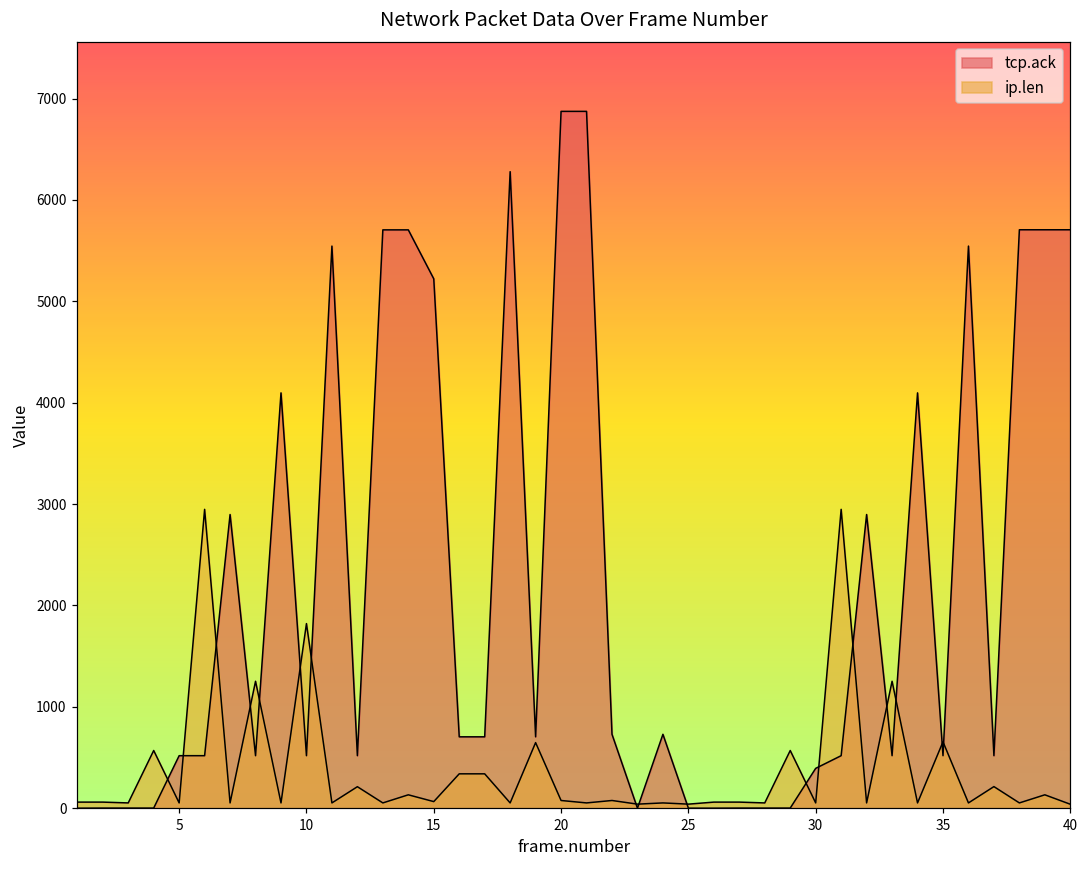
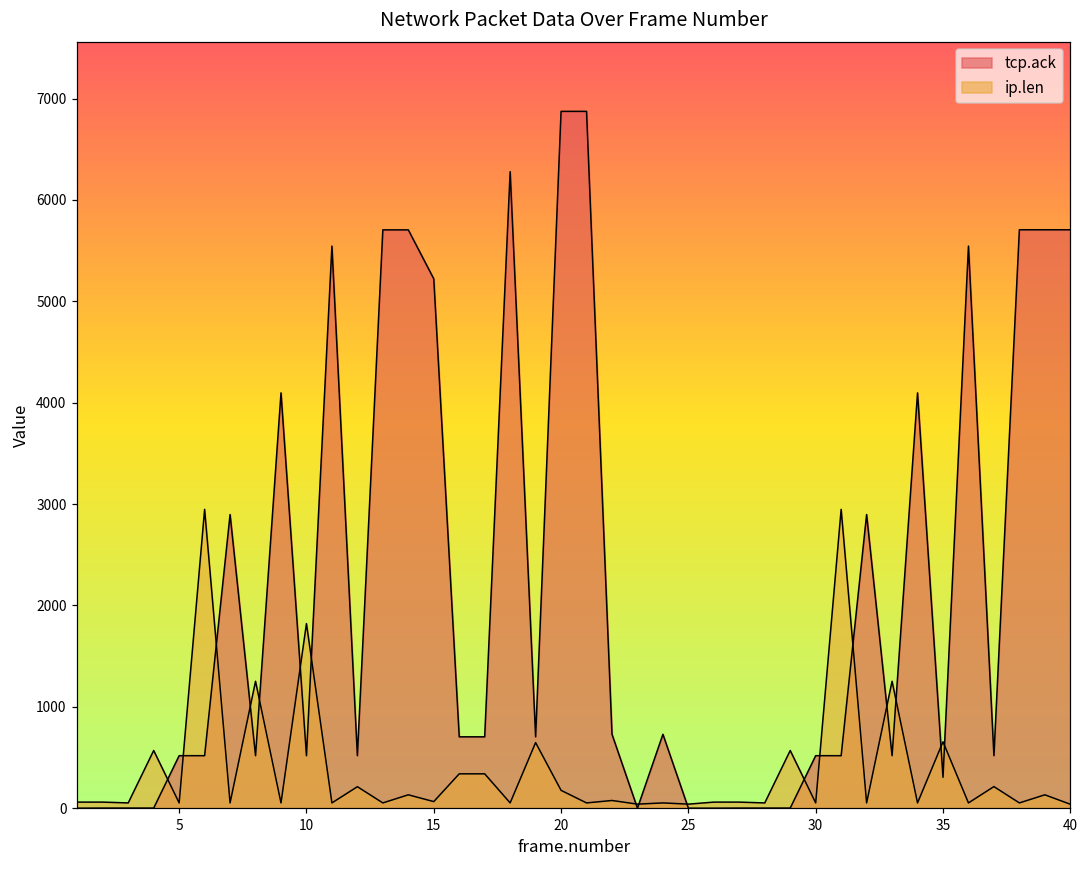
  {
    "tcp.ack": {
      "5": 500,
      "10": 500,
      "15": 5200,
      "20": 6900,
      "25": 0,
-     "30": 400,
-     "35": 500,
+     "30": 500,
+     "35": 300,
      "40": 5700
    },
    "ip.len": {
      "5": 100,
      "10": 1800,
      "15": 100,
-     "20": 100,
+     "20": 200,
      "25": 0,
      "30": 100,
      "35": 700,
      "40": 0
    }
  }
